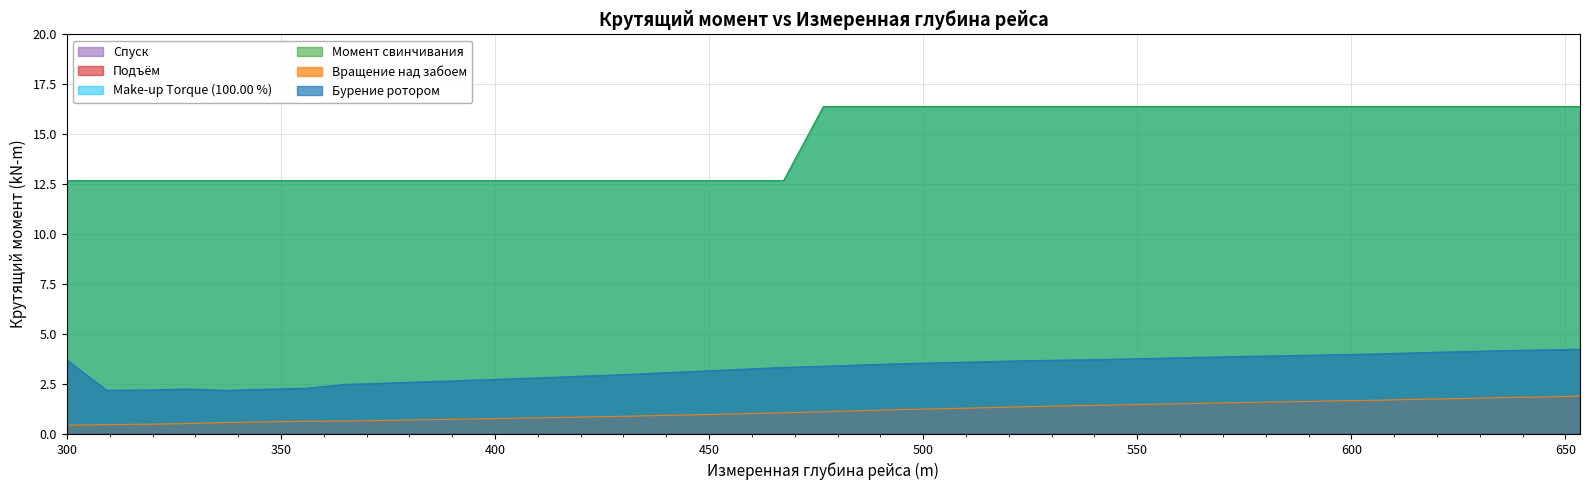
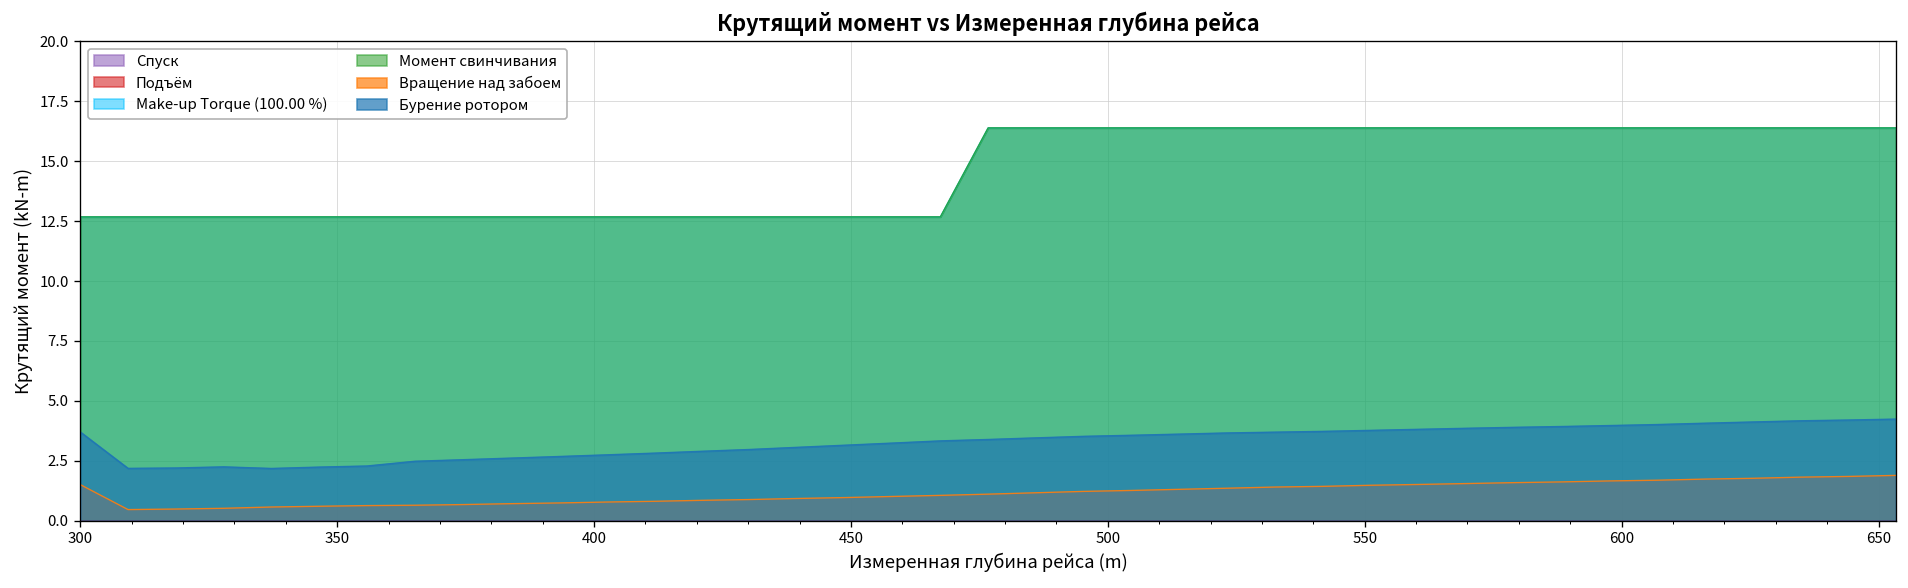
  {
    "Подъём": {
      "300": 0.0
    },
    "Момент свинчивания": {
      "300": 12.7
    },
    "Вращение над забоем": {
-     "300": 0.4
+     "300": 1.5
    },
    "Бурение ротором": {
      "300": 3.7
    }
  }
